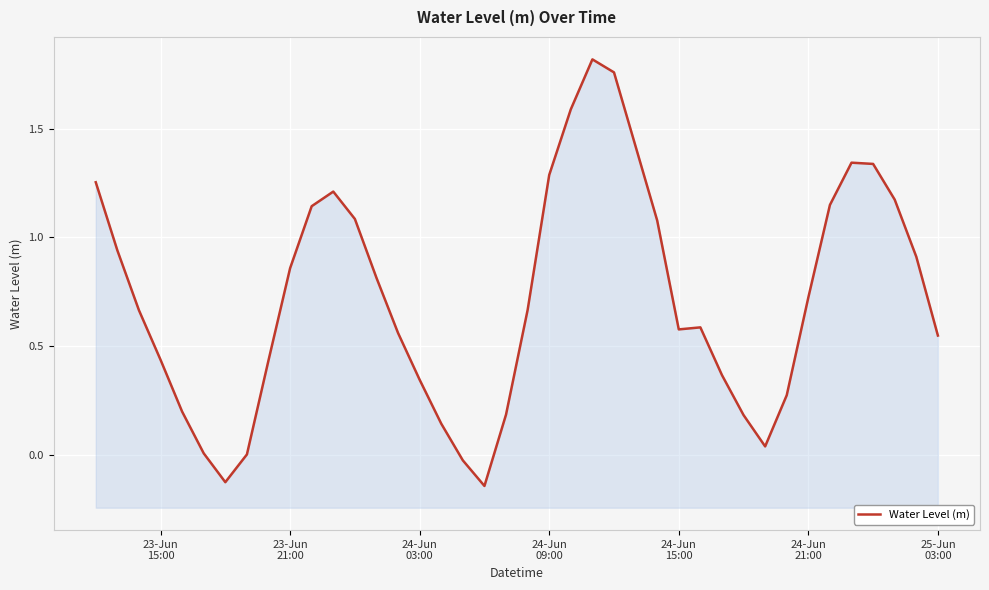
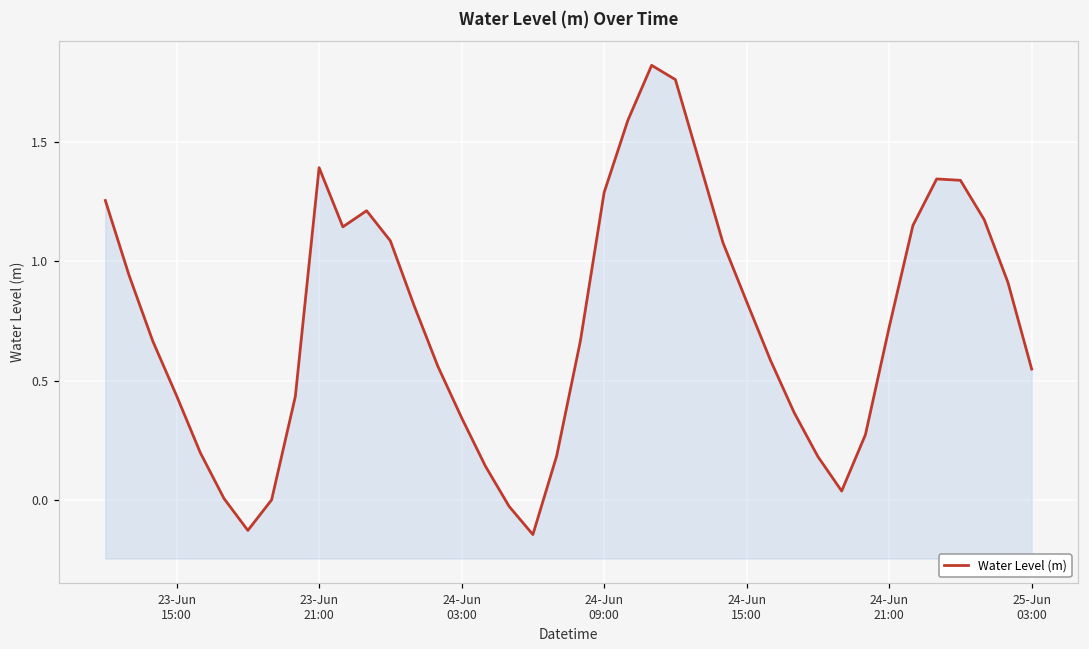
  {
    "23-Jun 15:00": 0.44,
-   "23-Jun 21:00": 0.86,
+   "23-Jun 21:00": 1.39,
    "24-Jun 03:00": 0.35,
    "24-Jun 09:00": 1.29,
-   "24-Jun 15:00": 0.58,
+   "24-Jun 15:00": 0.83,
    "24-Jun 21:00": 0.72,
    "25-Jun 03:00": 0.55
  }
